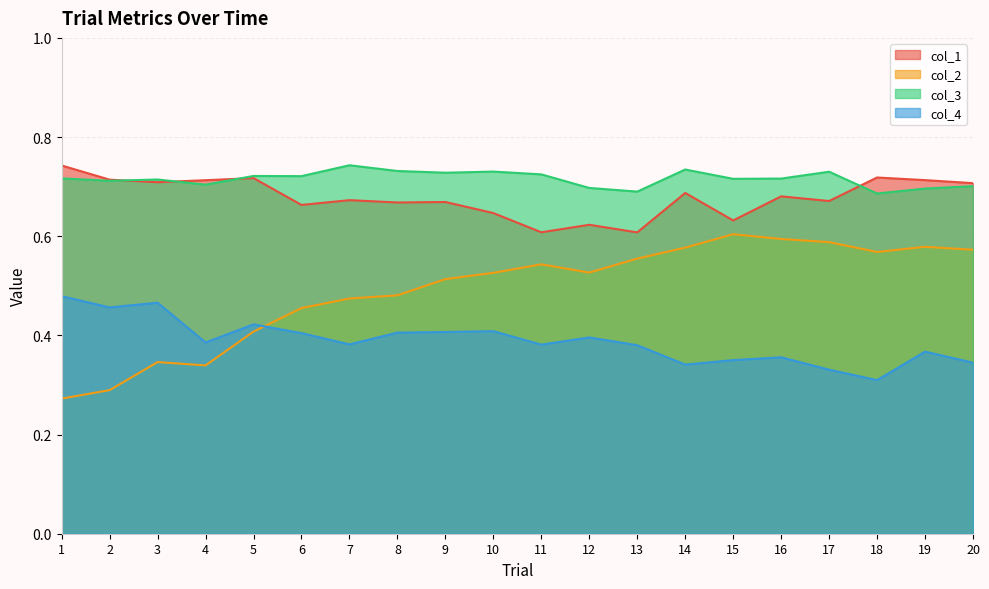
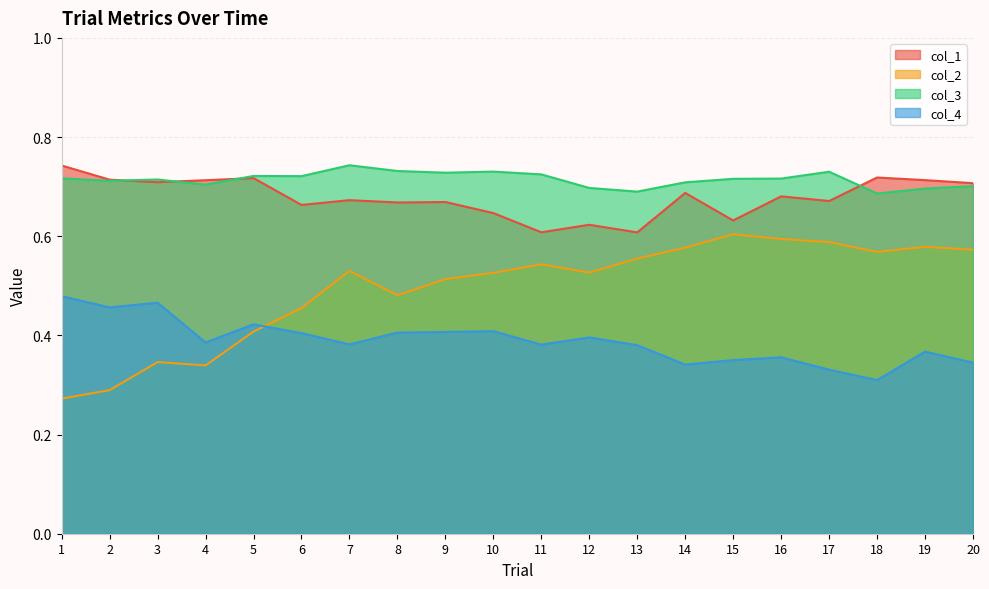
  {
    "col_1": {
      "1": 0.74,
      "3": 0.71,
      "4": 0.71,
      "6": 0.66,
      "7": 0.67,
      "8": 0.67,
      "9": 0.67,
      "10": 0.65,
      "11": 0.61,
      "12": 0.62,
      "13": 0.61,
      "14": 0.69,
      "15": 0.63,
      "16": 0.68,
      "17": 0.67,
      "18": 0.72,
      "19": 0.71,
      "20": 0.71
    },
    "col_2": {
      "1": 0.27,
      "2": 0.29,
      "3": 0.35,
      "4": 0.34,
      "5": 0.41,
      "6": 0.46,
-     "7": 0.47,
+     "7": 0.53,
      "8": 0.48,
      "9": 0.51,
      "10": 0.53,
      "11": 0.54,
      "12": 0.53,
      "13": 0.55,
      "14": 0.58,
      "15": 0.60,
      "16": 0.59,
      "17": 0.59,
      "18": 0.57,
      "19": 0.58,
      "20": 0.57
    },
    "col_3": {
      "1": 0.72,
      "3": 0.71,
      "4": 0.70,
      "6": 0.72,
      "7": 0.74,
      "8": 0.73,
      "9": 0.73,
      "10": 0.73,
      "11": 0.72,
      "12": 0.70,
      "13": 0.69,
-     "14": 0.73,
+     "14": 0.71,
      "15": 0.72,
      "16": 0.72,
      "17": 0.73,
      "18": 0.69,
      "19": 0.70,
      "20": 0.70
    },
    "col_4": {
      "1": 0.48,
      "2": 0.46,
      "3": 0.47,
      "4": 0.39,
      "5": 0.42,
      "6": 0.40,
      "7": 0.38,
      "8": 0.41,
      "9": 0.41,
      "10": 0.41,
      "11": 0.38,
      "12": 0.40,
      "13": 0.38,
      "14": 0.34,
      "15": 0.35,
      "16": 0.36,
      "17": 0.33,
      "18": 0.31,
      "19": 0.37,
      "20": 0.34
    }
  }
